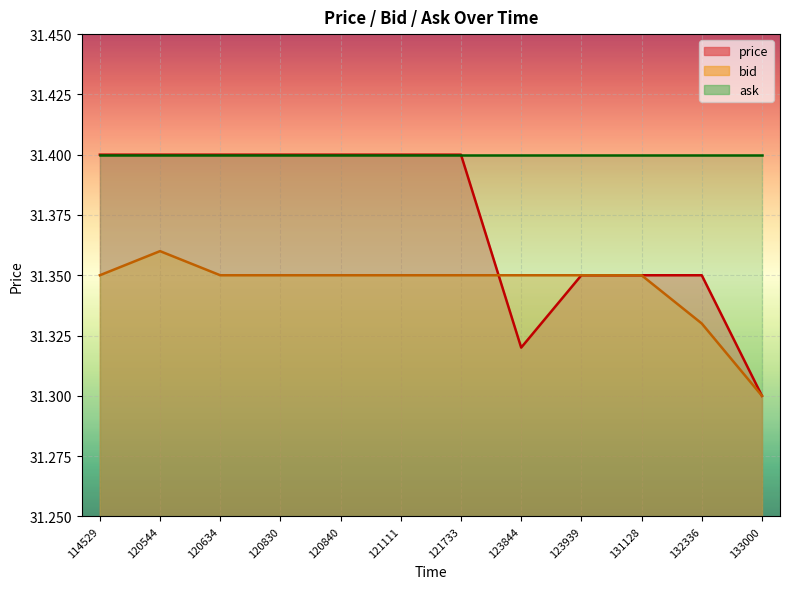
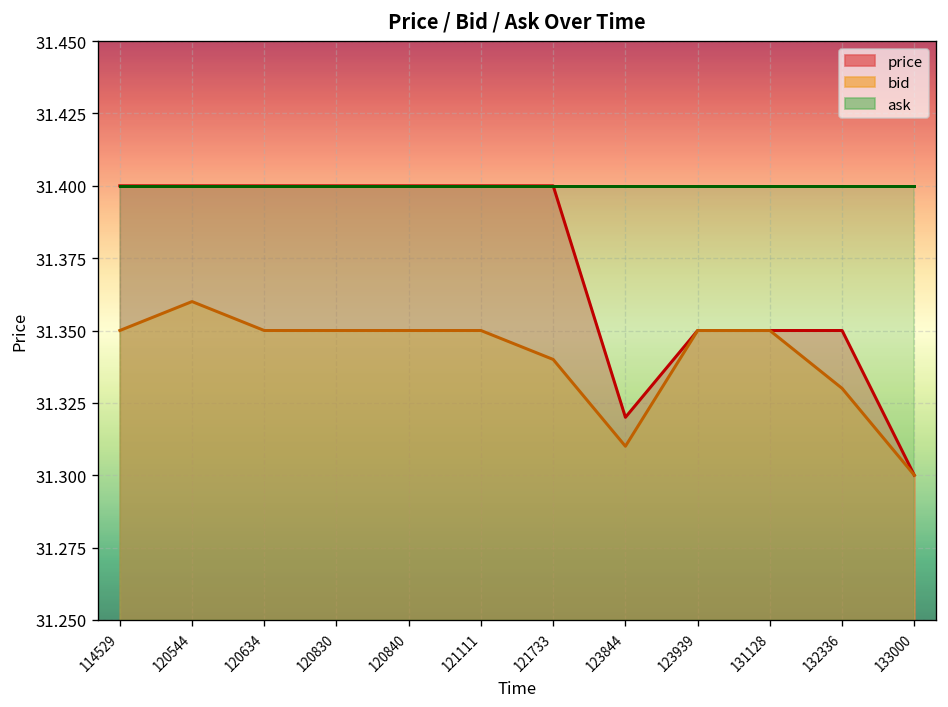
  {
    "price": {
      "123844": 31.32,
      "132336": 31.35
    },
    "bid": {
      "114529": 31.35,
      "120544": 31.36,
      "120634": 31.35,
      "120830": 31.35,
      "120840": 31.35,
      "121111": 31.35,
-     "121733": 31.35,
-     "123844": 31.35,
+     "121733": 31.34,
+     "123844": 31.31,
      "132336": 31.33
    },
    "ask": {
      "123844": 31.40,
      "123939": 31.40,
      "131128": 31.40,
      "132336": 31.40,
      "133000": 31.40
    }
  }
